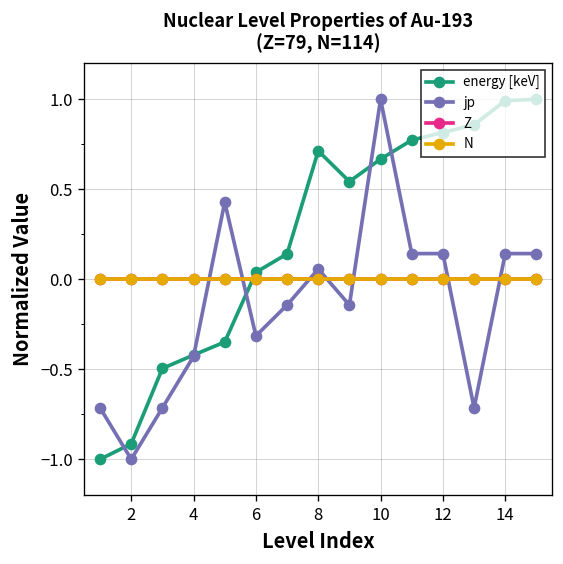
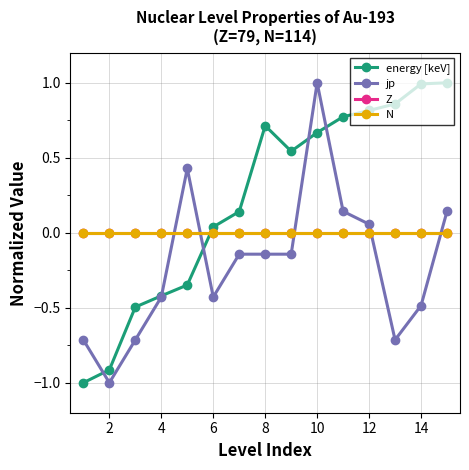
  {
    "energy [keV]": {
      "2": -0.91,
      "6": 0.04,
      "8": 0.71,
      "10": 0.67
    },
    "jp": {
      "2": -1.00,
-     "6": -0.31,
-     "8": 0.06,
+     "6": -0.43,
+     "8": -0.14,
      "10": 1.00,
-     "12": 0.14,
-     "14": 0.14
+     "12": 0.06,
+     "14": -0.49
    },
    "N": {
      "2": 0.00,
      "4": 0.00,
      "6": 0.00,
      "8": 0.00,
      "10": 0.00,
      "12": 0.00,
      "14": 0.00
    }
  }
